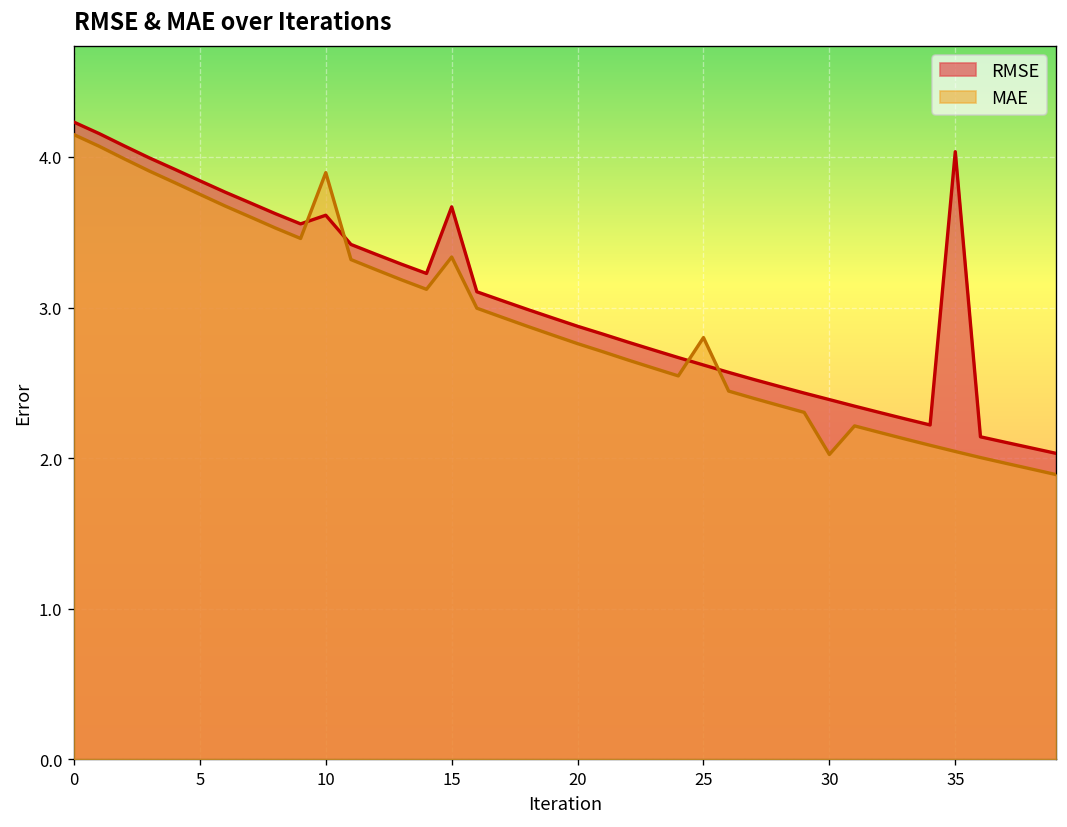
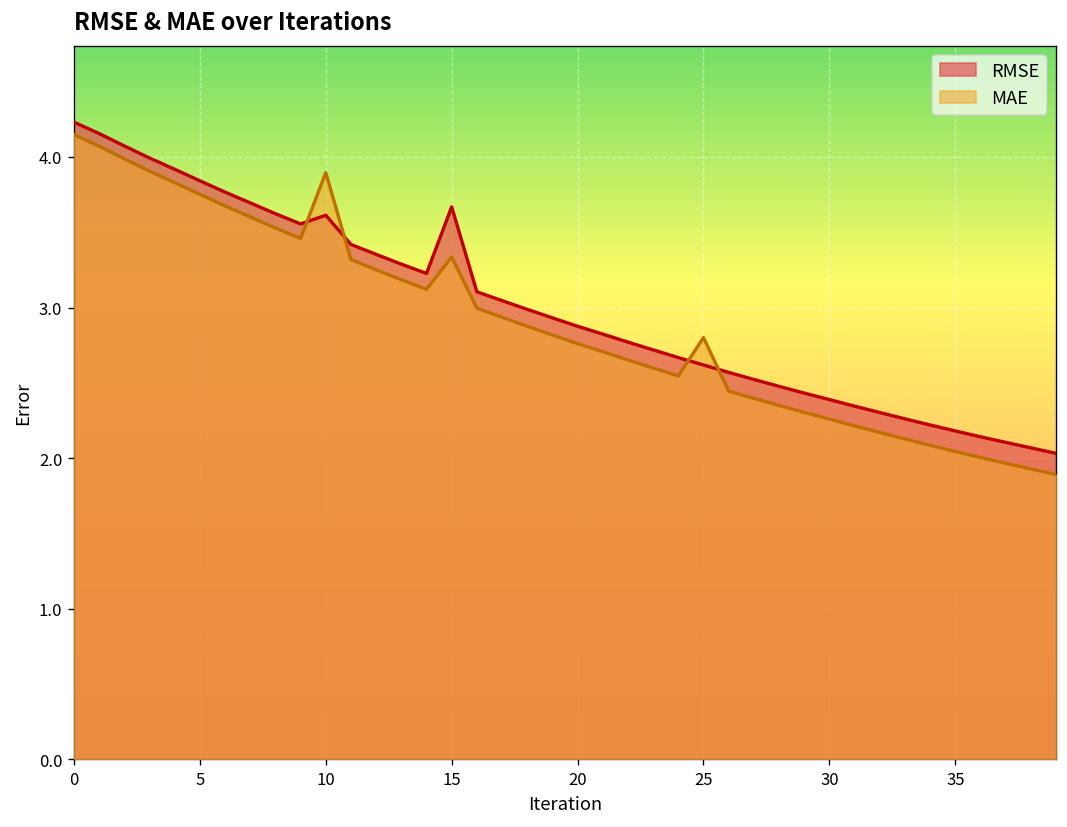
  {
    "RMSE": {
      "0": 4.23,
      "5": 3.84,
      "10": 3.61,
      "15": 3.67,
      "20": 2.88,
      "25": 2.62,
      "30": 2.39,
-     "35": 4.03
+     "35": 2.18
    },
    "MAE": {
      "0": 4.15,
      "5": 3.75,
      "10": 3.90,
      "15": 3.34,
      "20": 2.76,
      "25": 2.80,
-     "30": 2.02,
+     "30": 2.26,
      "35": 2.04
    }
  }
